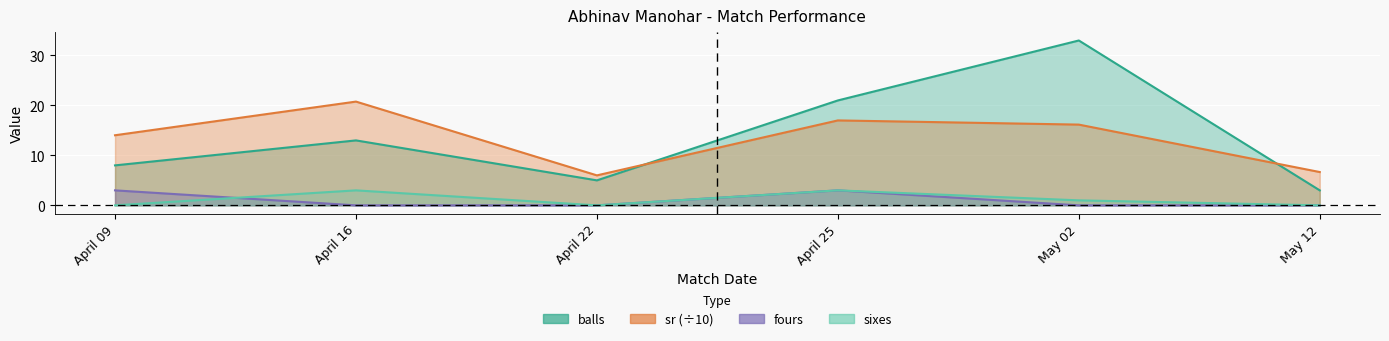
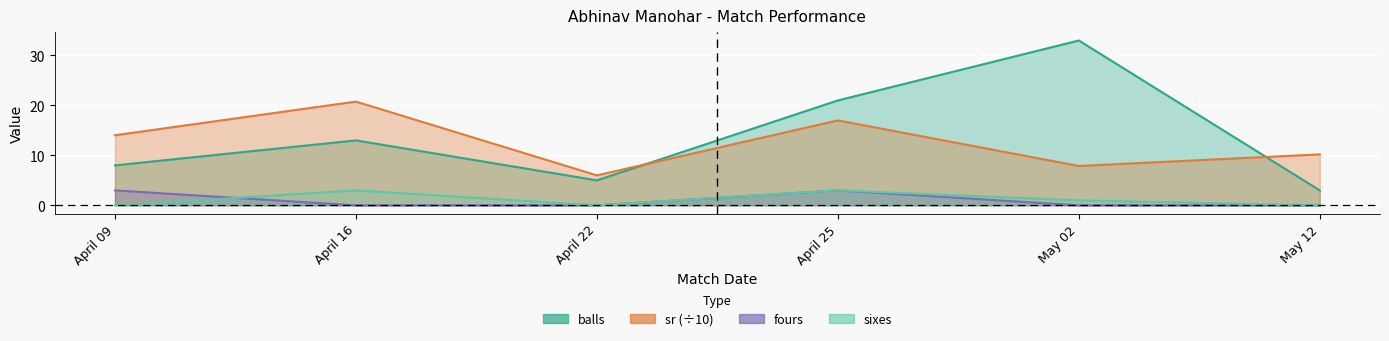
  {
    "sr (÷10)": {
      "April 09": 14,
      "April 16": 21,
      "April 22": 6,
      "April 25": 17,
-     "May 02": 16,
-     "May 12": 7
+     "May 02": 8,
+     "May 12": 10
    }
  }
